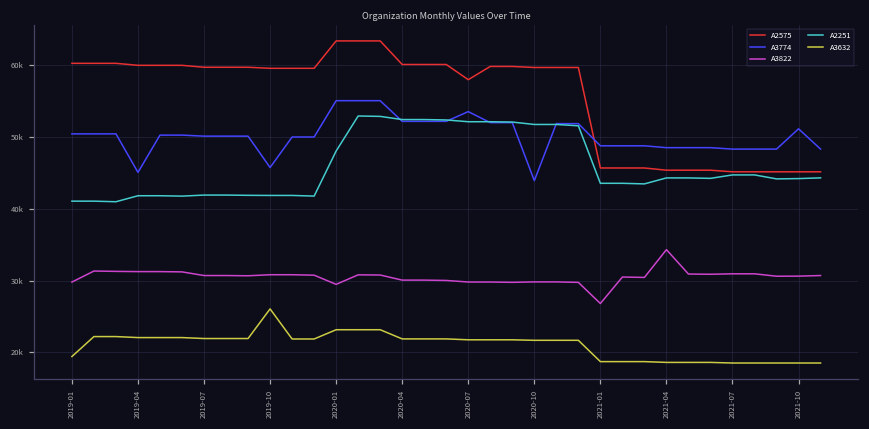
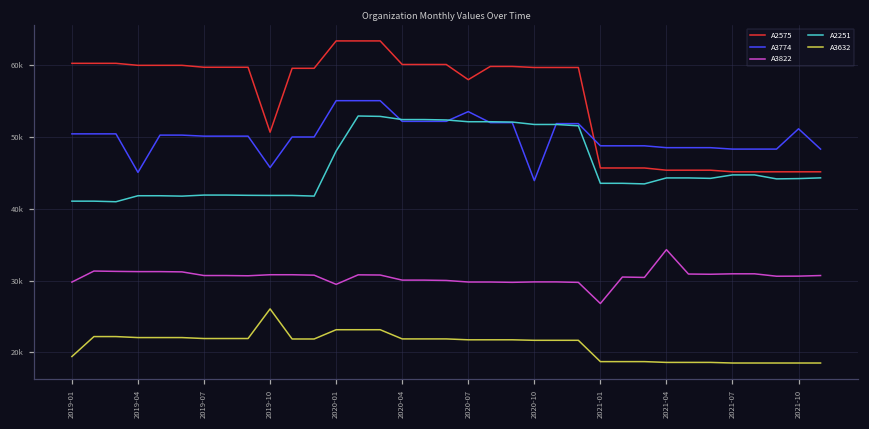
  {
    "A2575": {
      "2019-01": 60000,
      "2019-04": 60000,
      "2019-07": 60000,
-     "2019-10": 60000,
+     "2019-10": 51000,
      "2020-01": 63000,
      "2020-04": 60000,
      "2020-07": 58000,
      "2020-10": 60000,
      "2021-01": 46000,
      "2021-04": 45000,
      "2021-07": 45000,
      "2021-10": 45000
    },
    "A3774": {
      "2019-01": 50000,
      "2019-04": 45000,
      "2019-07": 50000,
      "2019-10": 46000,
      "2020-01": 55000,
      "2020-07": 54000,
      "2020-10": 44000,
      "2021-01": 49000,
      "2021-04": 49000,
      "2021-07": 48000,
      "2021-10": 51000
    },
    "A3822": {
      "2019-01": 30000,
      "2019-04": 31000,
      "2019-07": 31000,
      "2019-10": 31000,
      "2020-01": 29000,
      "2020-04": 30000,
      "2020-07": 30000,
      "2020-10": 30000,
      "2021-01": 27000,
      "2021-04": 34000,
      "2021-07": 31000,
      "2021-10": 31000
    },
    "A2251": {
      "2019-01": 41000,
      "2019-04": 42000,
      "2019-07": 42000,
      "2019-10": 42000,
      "2020-01": 48000,
      "2020-07": 52000,
      "2020-10": 52000,
      "2021-01": 44000,
      "2021-04": 44000,
      "2021-07": 45000,
      "2021-10": 44000
    },
    "A3632": {
      "2019-01": 19000,
      "2019-04": 22000,
      "2019-07": 22000,
      "2019-10": 26000,
      "2020-01": 23000,
      "2020-04": 22000,
      "2020-07": 22000,
      "2020-10": 22000,
      "2021-01": 19000,
      "2021-04": 19000,
      "2021-07": 19000,
      "2021-10": 19000
    }
  }
